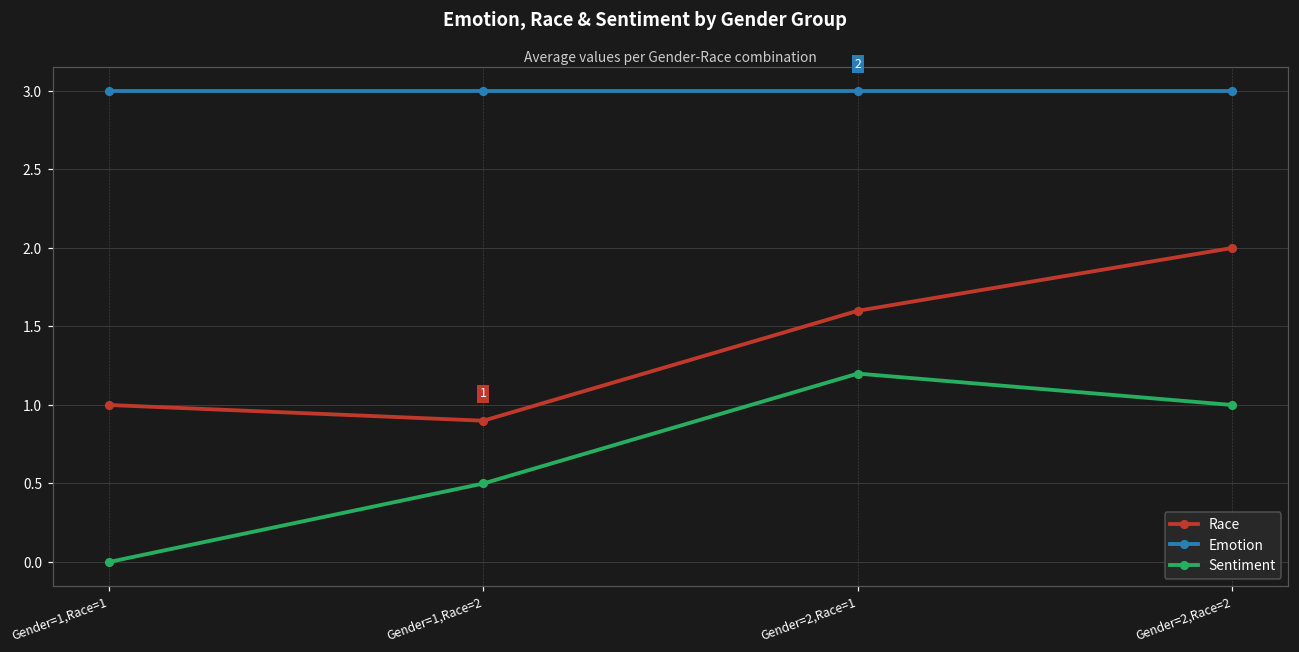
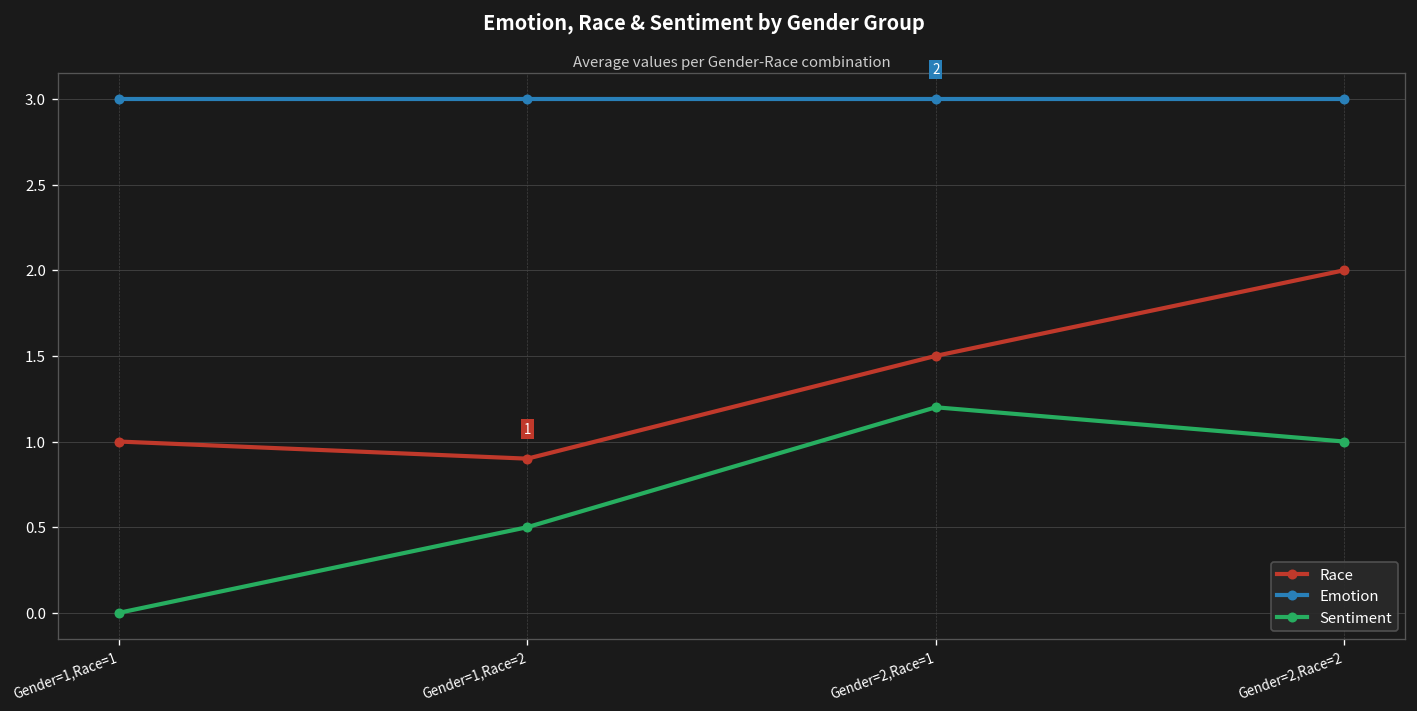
  {
    "Race": {
      "Gender=1,Race=1": 1.0,
-     "Gender=2,Race=1": 1.6,
+     "Gender=2,Race=1": 1.5,
      "Gender=2,Race=2": 2.0
    },
    "Emotion": {
      "Gender=1,Race=1": 3.0,
      "Gender=1,Race=2": 3.0,
      "Gender=2,Race=2": 3.0
    },
    "Sentiment": {
      "Gender=1,Race=1": 0.0,
      "Gender=1,Race=2": 0.5,
      "Gender=2,Race=1": 1.2,
      "Gender=2,Race=2": 1.0
    }
  }
